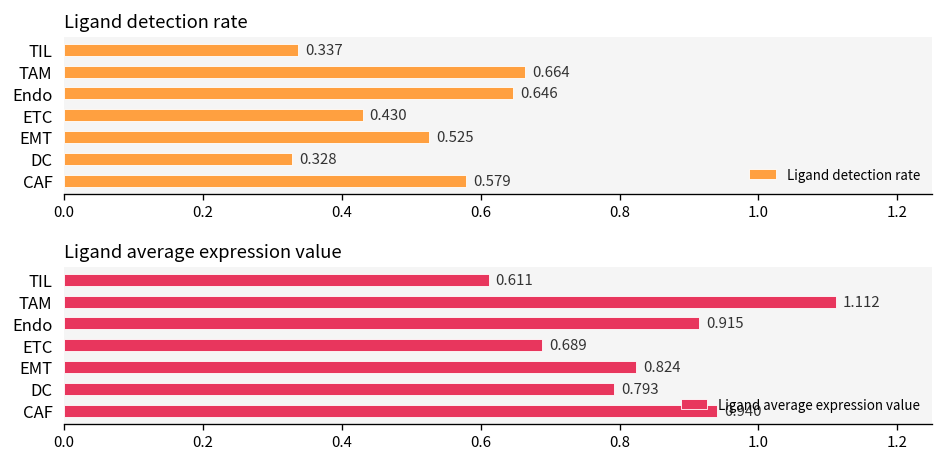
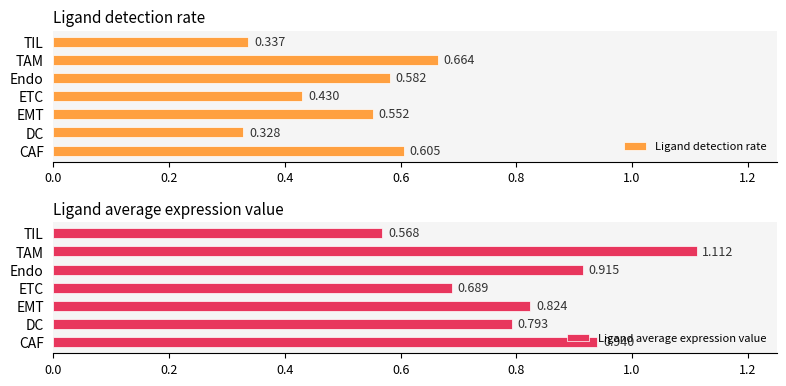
  {
    "Ligand detection rate": {
      "TIL": 0.337,
      "TAM": 0.664,
-     "Endo": 0.646,
+     "Endo": 0.582,
      "ETC": 0.430,
-     "EMT": 0.525,
+     "EMT": 0.552,
      "DC": 0.328,
-     "CAF": 0.579
+     "CAF": 0.605
    },
    "Ligand average expression value": {
-     "TIL": 0.611,
+     "TIL": 0.568,
      "TAM": 1.112,
      "Endo": 0.915,
      "ETC": 0.689,
      "EMT": 0.824,
      "DC": 0.793
    }
  }
